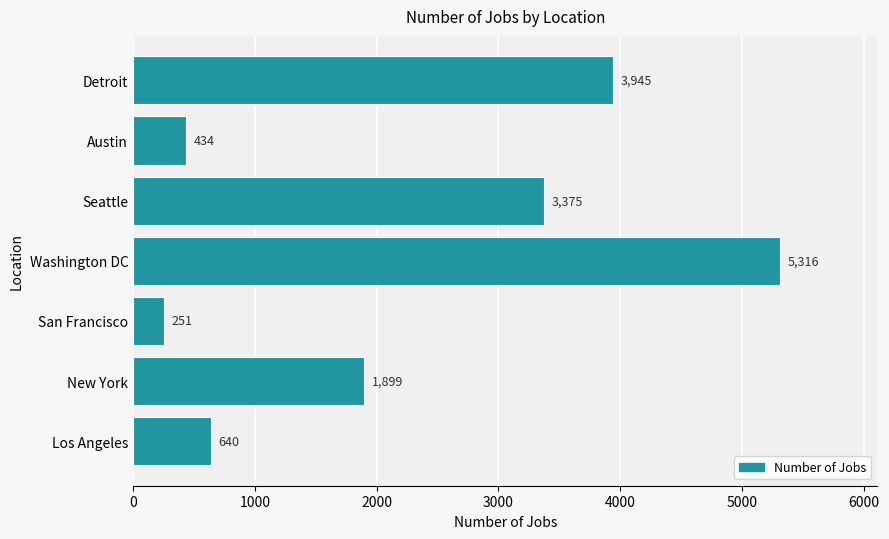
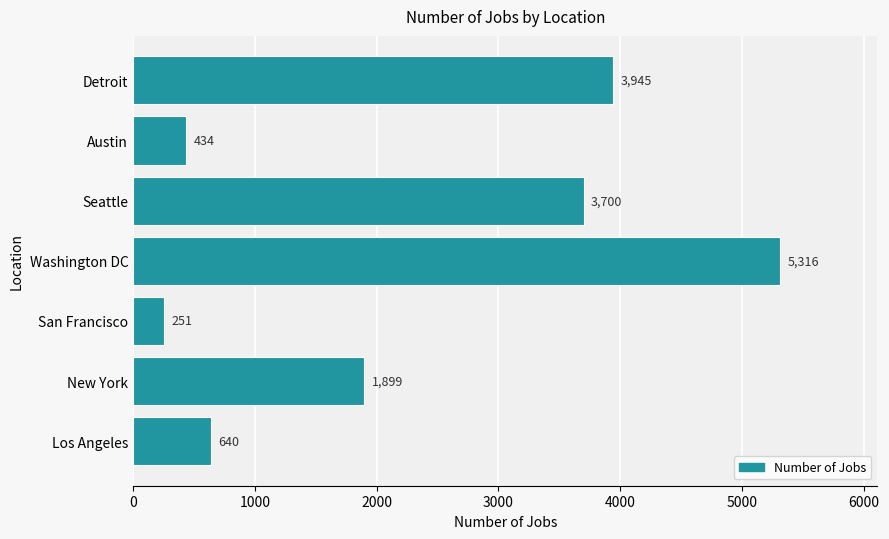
  {
    "Detroit": "3,945",
    "Austin": "434",
-   "Seattle": "3,375",
+   "Seattle": "3,700",
    "Washington DC": "5,316",
    "San Francisco": "251",
    "New York": "1,899",
    "Los Angeles": "640"
  }
